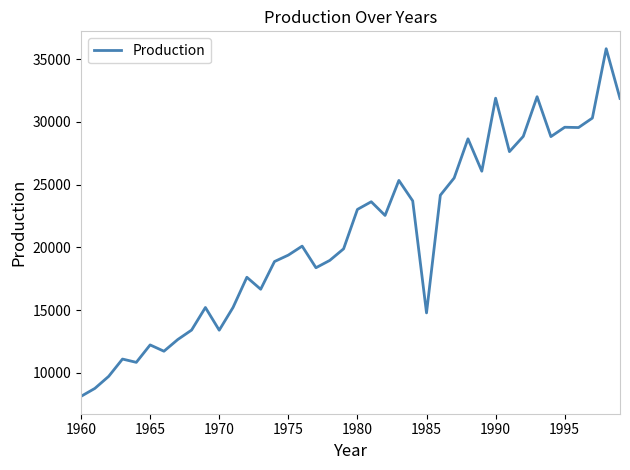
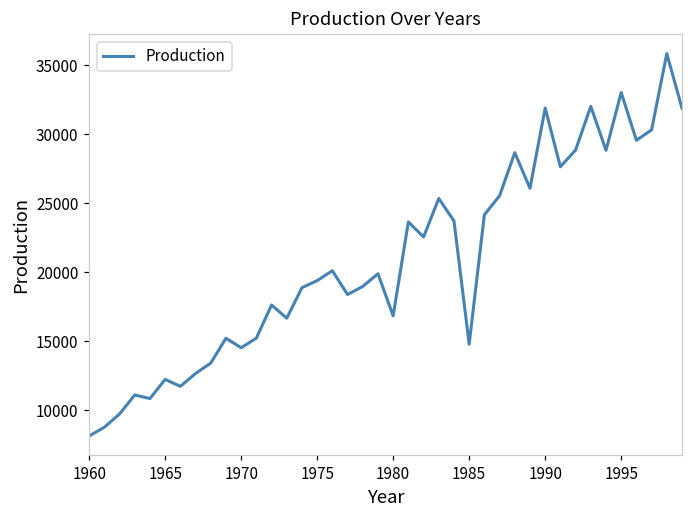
  {
    "1960": 8100,
    "1965": 12200,
-   "1970": 13400,
+   "1970": 14500,
    "1975": 19400,
-   "1980": 23000,
+   "1980": 16800,
    "1985": 14800,
    "1990": 31900,
-   "1995": 29600
+   "1995": 33000
  }
